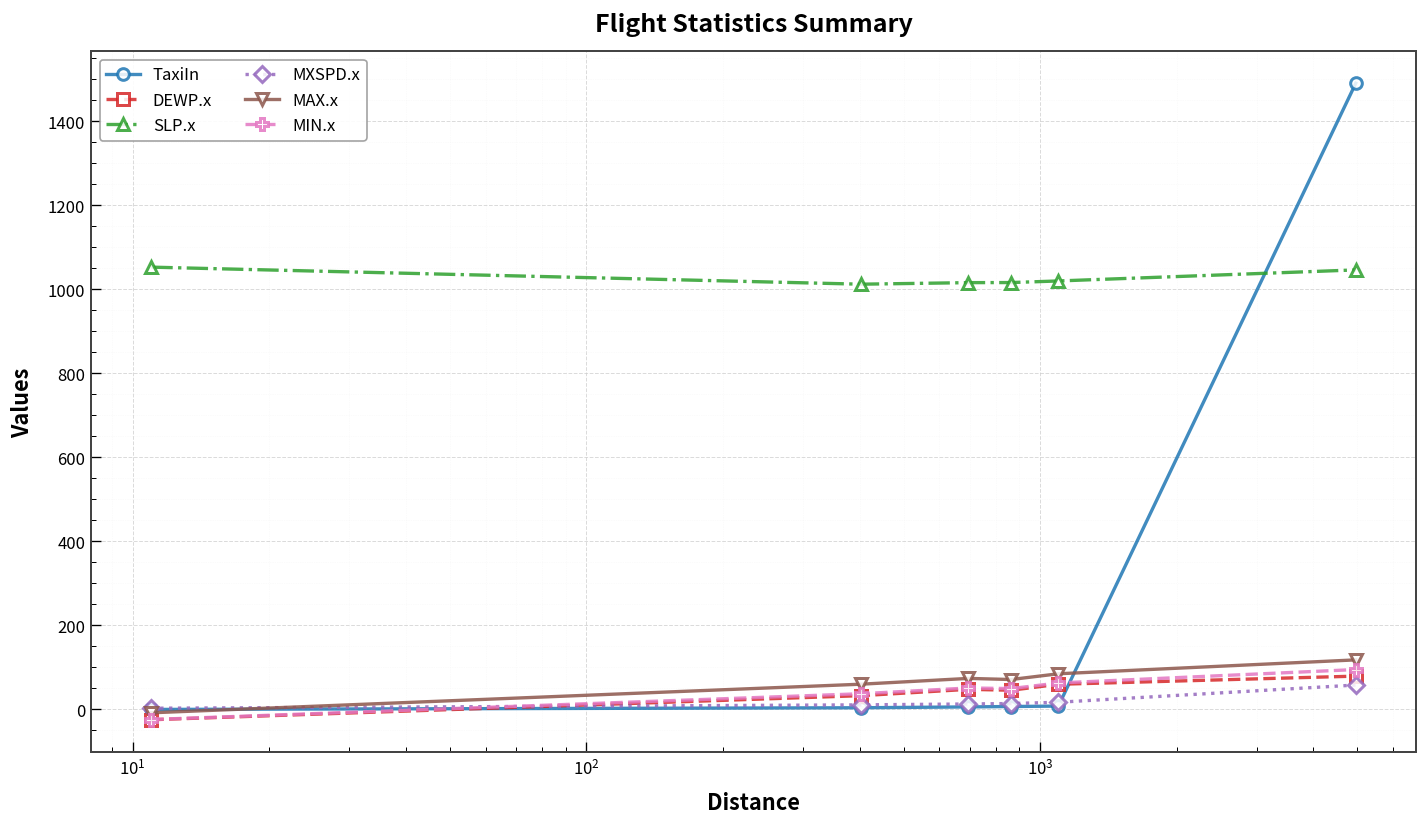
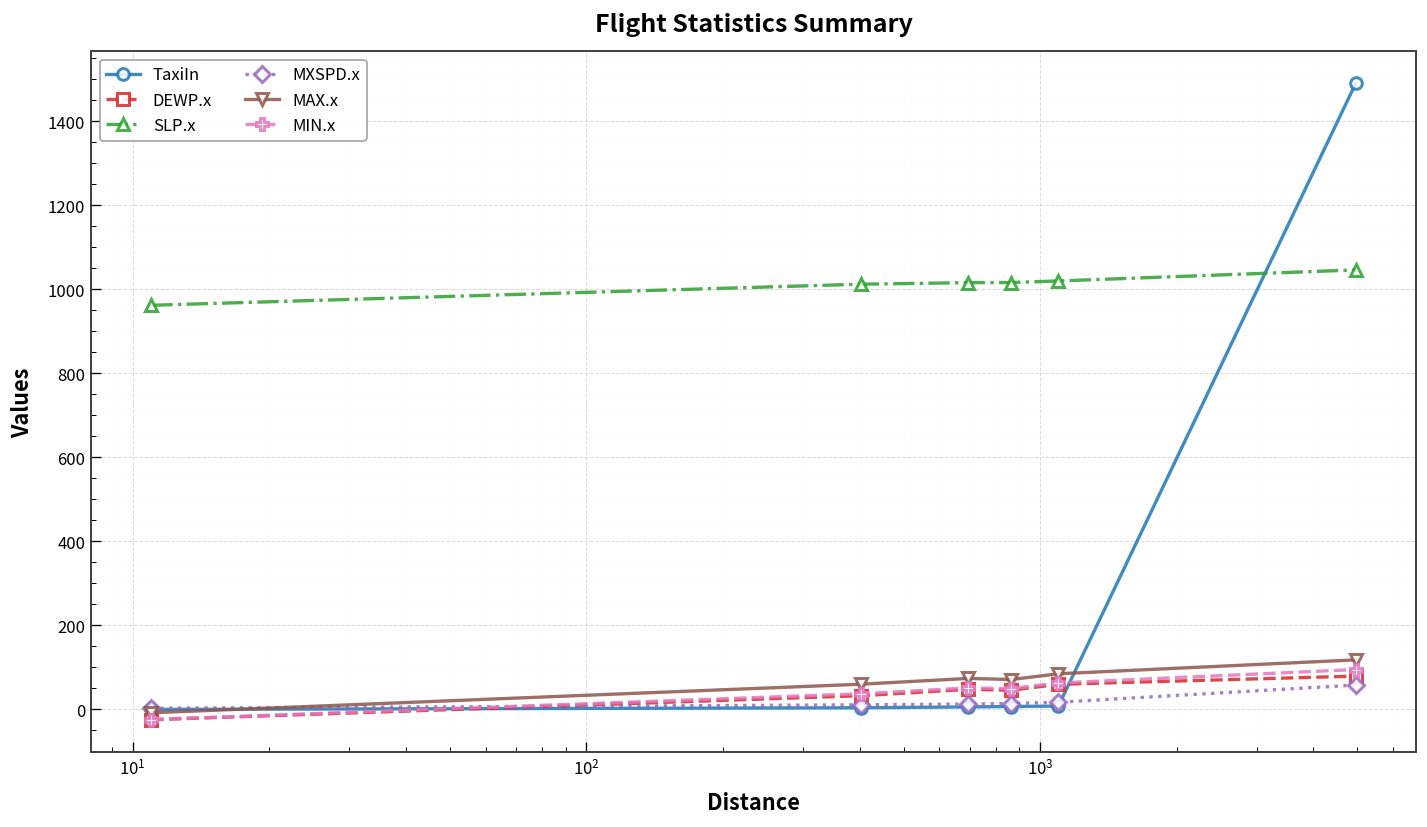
  {
    "SLP.x": {
-     "10^1": 1050
+     "10^1": 960
    },
    "MAX.x": {
      "10^1": -10
    }
  }
